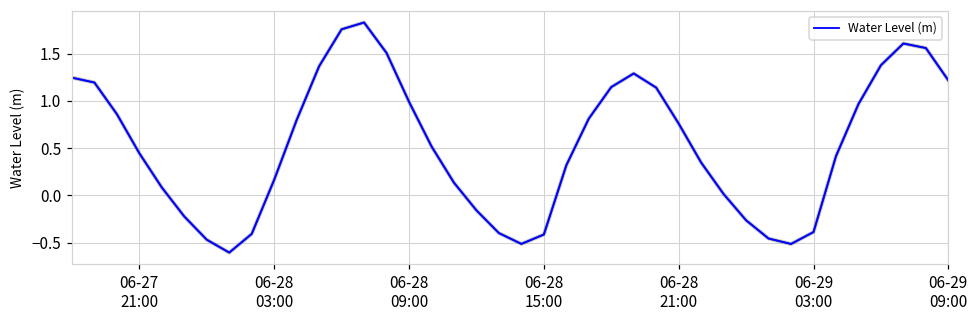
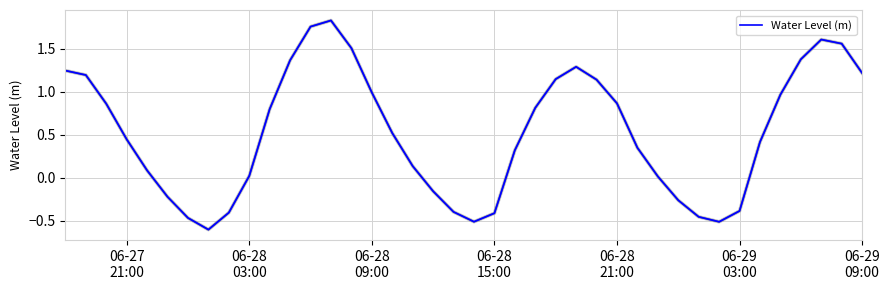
  {
    "06-27 21:00": 0.4,
-   "06-28 03:00": 0.2,
+   "06-28 03:00": 0.0,
    "06-28 09:00": 1.0,
    "06-28 15:00": -0.4,
-   "06-28 21:00": 0.8,
+   "06-28 21:00": 0.9,
    "06-29 03:00": -0.4,
    "06-29 09:00": 1.2
  }
